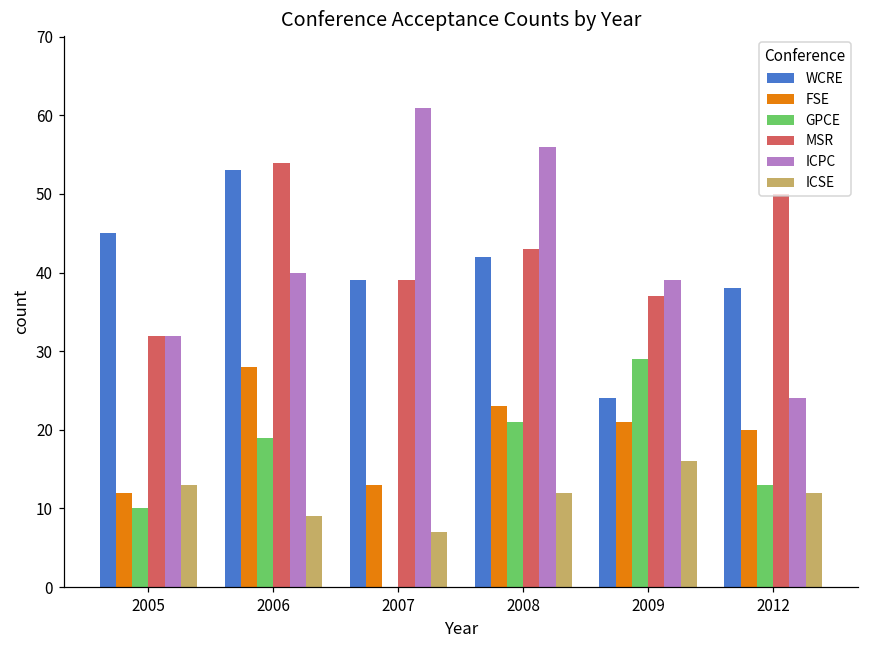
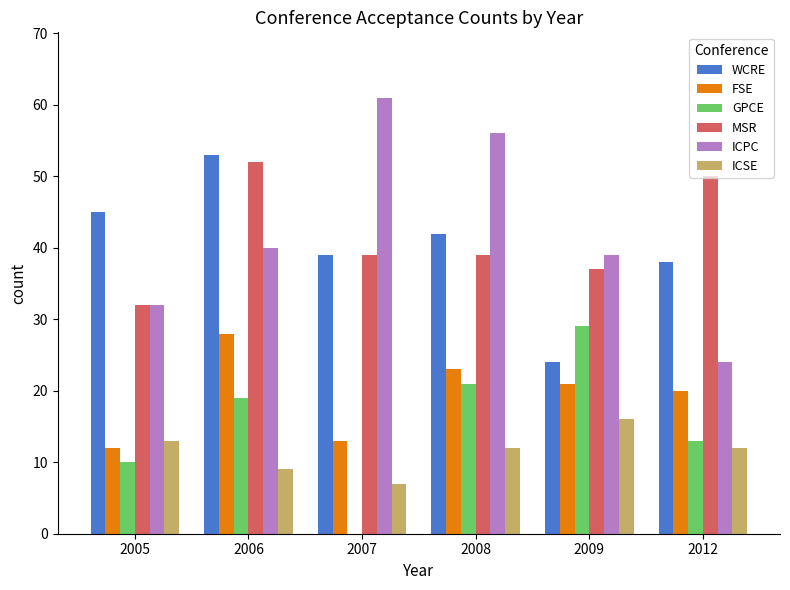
  {
    "WCRE": {
      "2005": 45,
      "2006": 53,
      "2007": 39,
      "2008": 42,
      "2009": 24,
      "2012": 38
    },
    "FSE": {
      "2005": 12,
      "2006": 28,
      "2007": 13,
      "2008": 23,
      "2009": 21,
      "2012": 20
    },
    "GPCE": {
      "2005": 10,
      "2006": 19,
      "2007": 0,
      "2008": 21,
      "2009": 29,
      "2012": 13
    },
    "MSR": {
      "2005": 32,
-     "2006": 54,
+     "2006": 52,
      "2007": 39,
-     "2008": 43,
+     "2008": 39,
      "2009": 37
    },
    "ICPC": {
      "2005": 32,
      "2006": 40,
      "2007": 61,
      "2008": 56,
      "2009": 39,
      "2012": 24
    },
    "ICSE": {
      "2005": 13,
      "2006": 9,
      "2007": 7,
      "2008": 12,
      "2009": 16,
      "2012": 12
    }
  }
